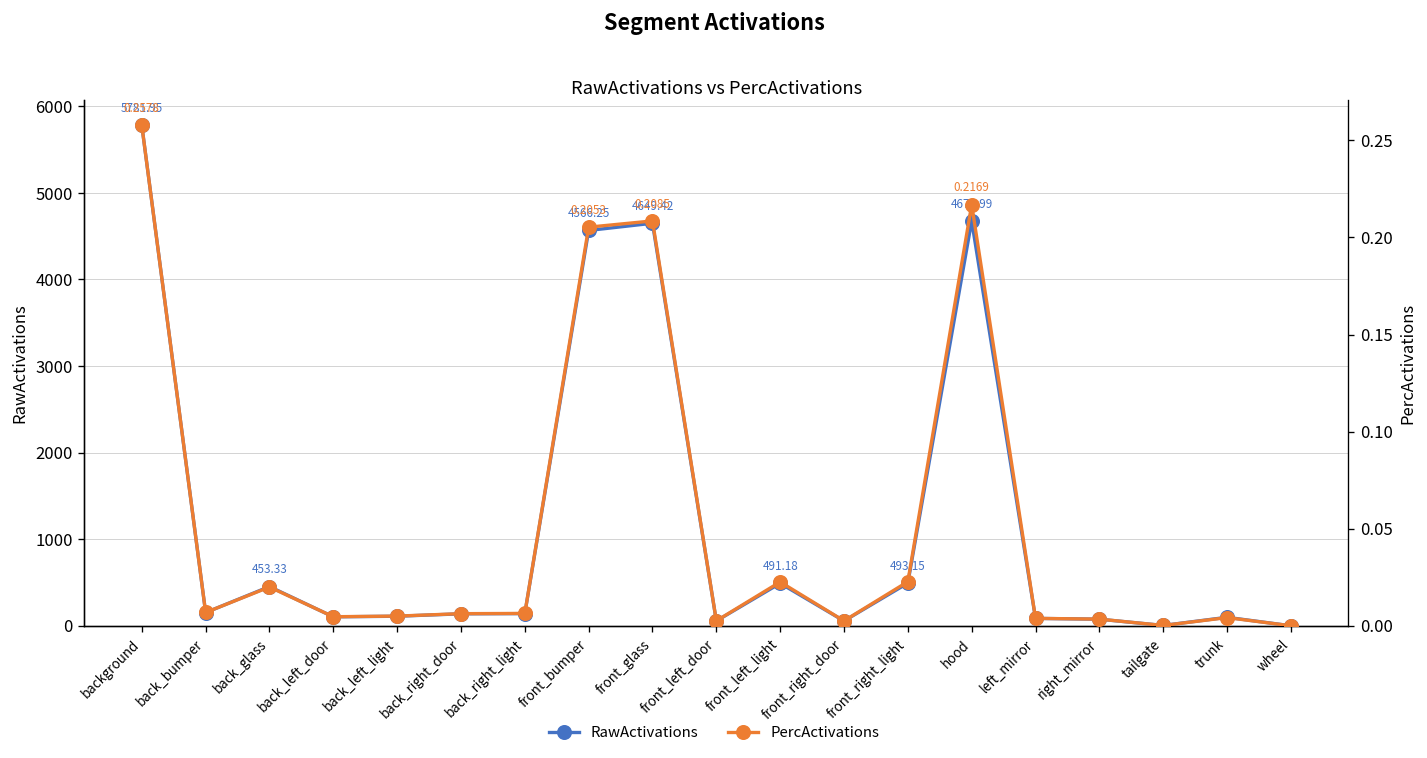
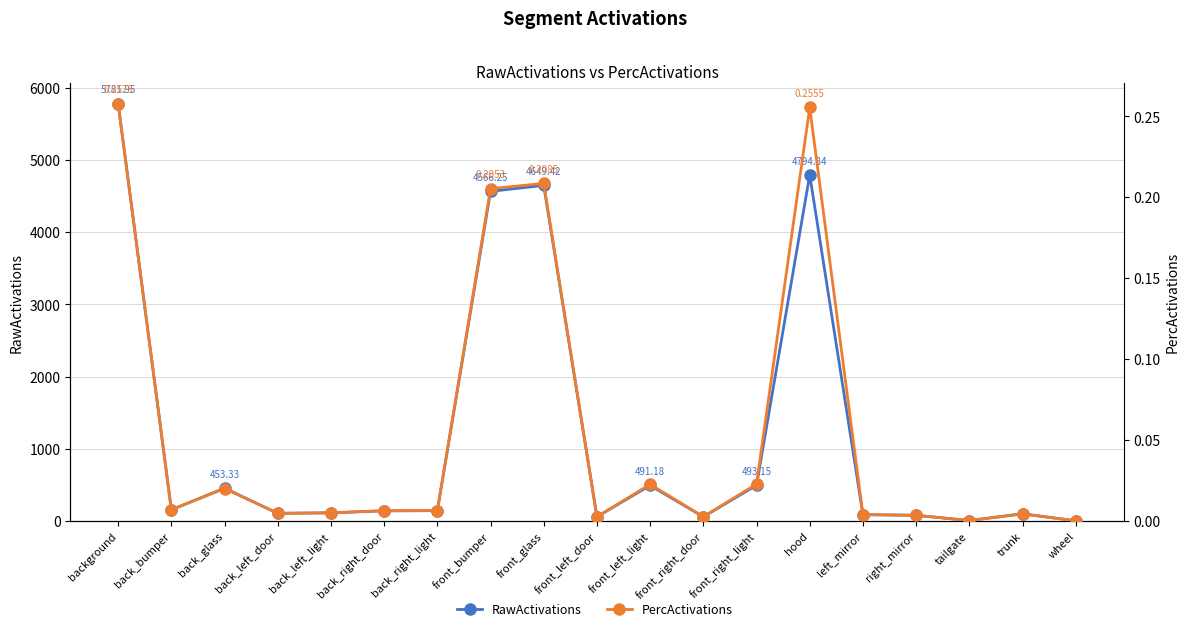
  {
    "RawActivations": {
      "back_glass": 453.33,
      "front_left_light": 491.18,
      "front_right_light": 493.15,
-     "hood": 4674.99
+     "hood": 4794.84
    },
    "PercActivations": {
-     "hood": 0.2169
+     "hood": 0.2555
    }
  }
